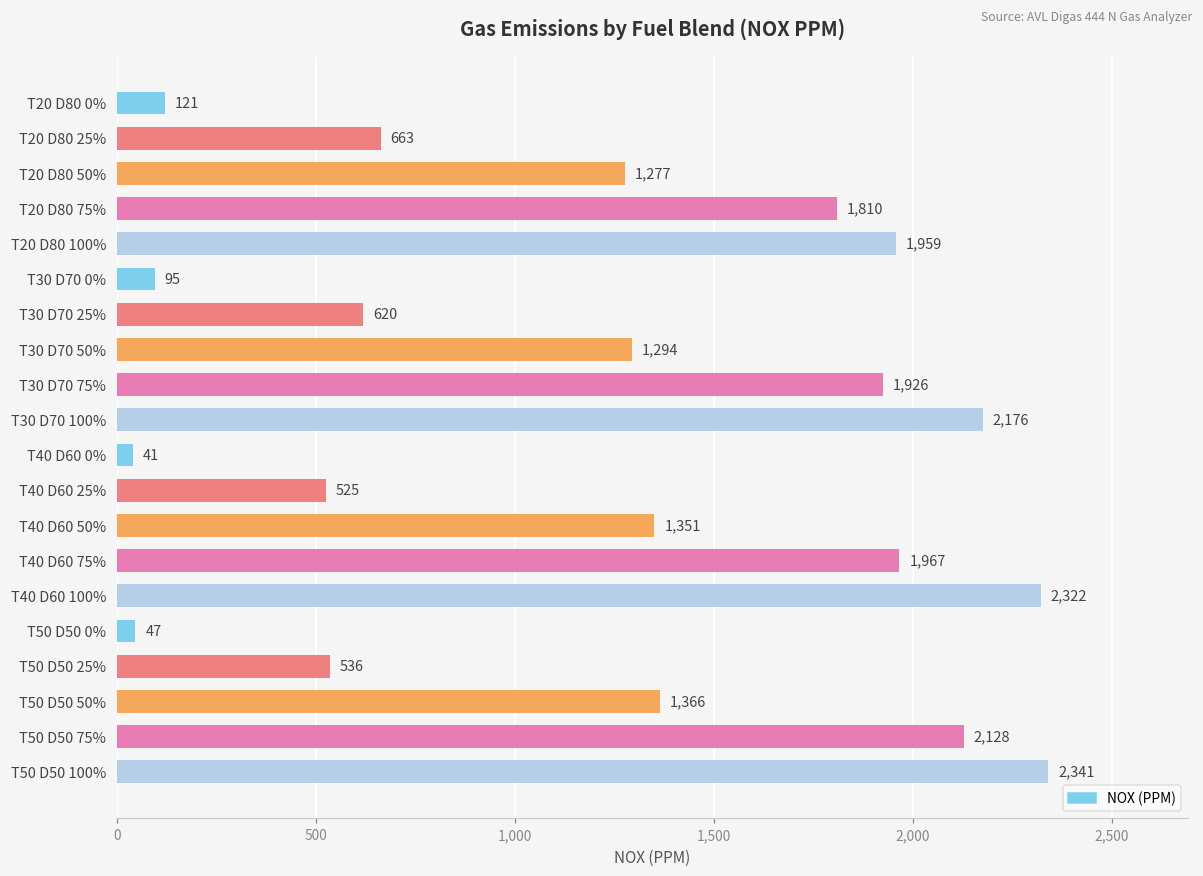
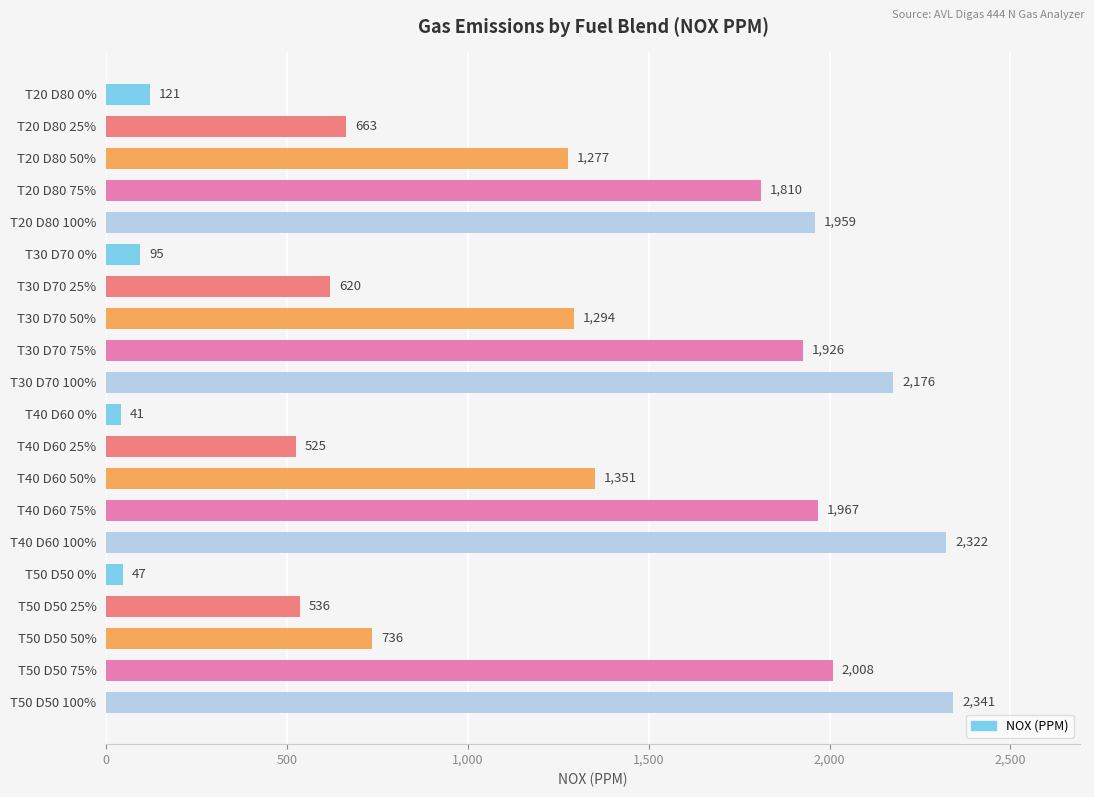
  {
    "T20 D80 0%": "121",
    "T20 D80 25%": "663",
    "T20 D80 50%": "1,277",
    "T20 D80 75%": "1,810",
    "T20 D80 100%": "1,959",
    "T30 D70 0%": "95",
    "T30 D70 25%": "620",
    "T30 D70 50%": "1,294",
    "T30 D70 75%": "1,926",
    "T30 D70 100%": "2,176",
    "T40 D60 0%": "41",
    "T40 D60 25%": "525",
    "T40 D60 50%": "1,351",
    "T40 D60 75%": "1,967",
    "T40 D60 100%": "2,322",
    "T50 D50 0%": "47",
    "T50 D50 25%": "536",
-   "T50 D50 50%": "1,366",
-   "T50 D50 75%": "2,128",
+   "T50 D50 50%": "736",
+   "T50 D50 75%": "2,008",
    "T50 D50 100%": "2,341"
  }
